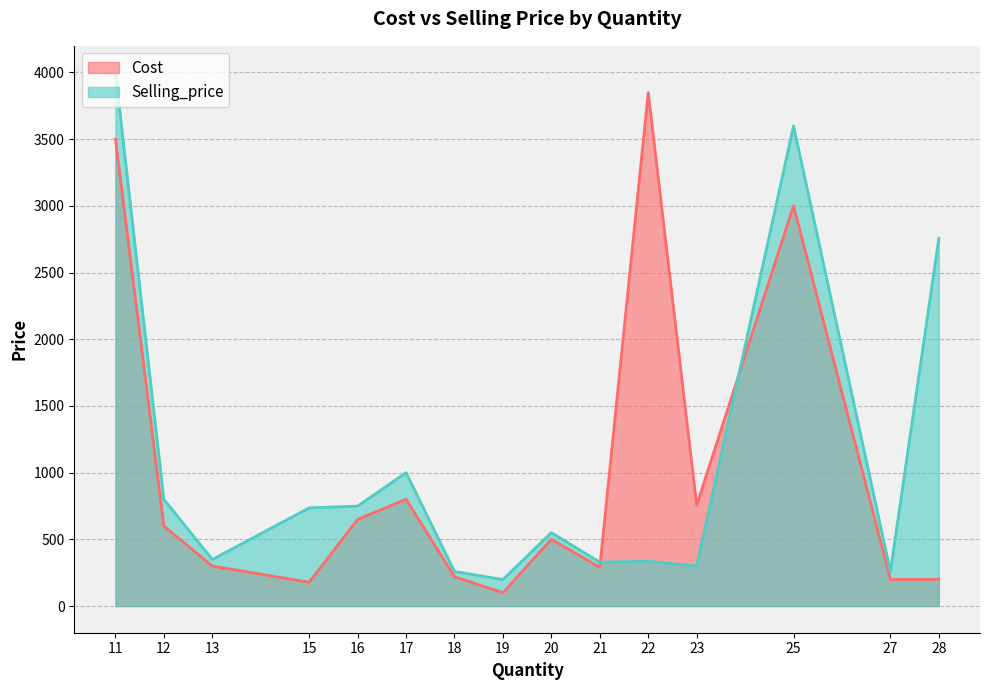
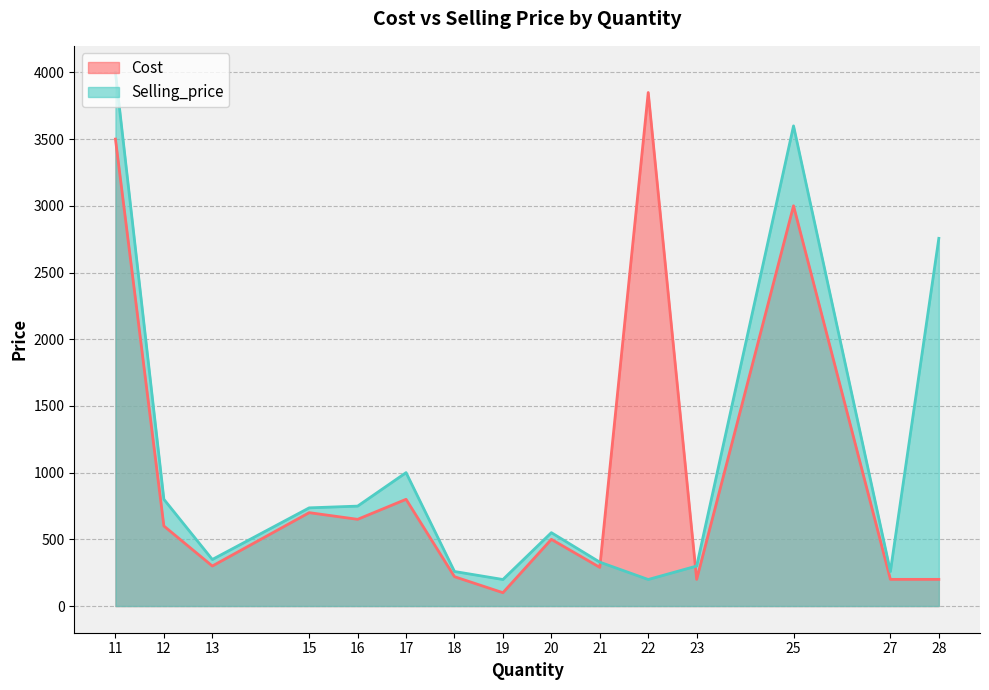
  {
    "Cost": {
      "11": 3500,
      "12": 600,
      "13": 300,
-     "15": 180,
+     "15": 700,
      "16": 650,
      "17": 800,
      "18": 220,
      "19": 100,
      "20": 500,
      "21": 290,
      "22": 3850,
-     "23": 760,
+     "23": 200,
      "25": 3000,
      "27": 200,
      "28": 200
    },
    "Selling_price": {
      "12": 800,
      "13": 350,
      "15": 740,
      "16": 750,
      "17": 1000,
      "18": 260,
      "19": 200,
      "20": 550,
      "21": 330,
-     "22": 340,
+     "22": 200,
      "23": 300,
      "25": 3600,
      "27": 260,
      "28": 2760
    }
  }
